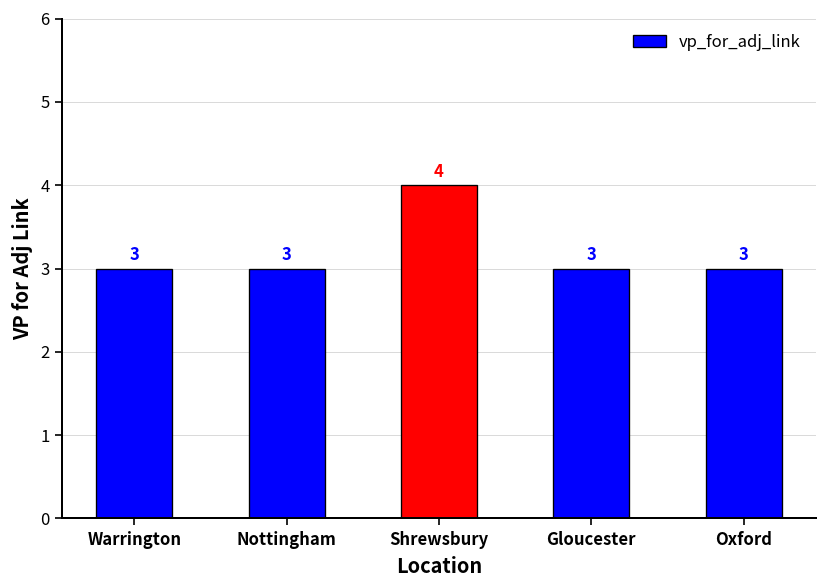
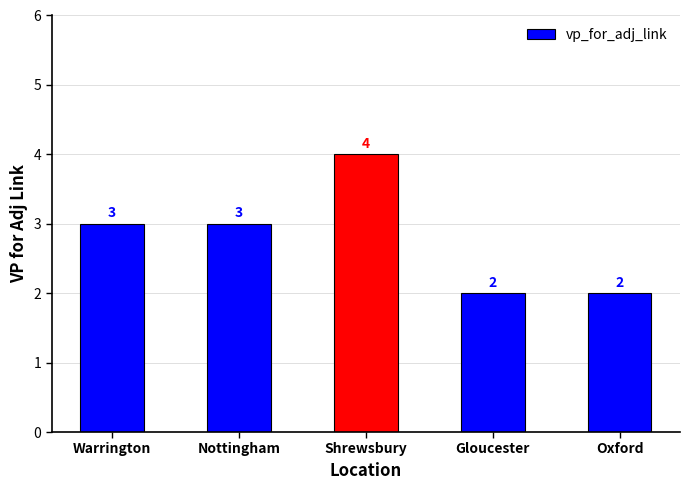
  {
    "Warrington": 3,
    "Nottingham": 3,
    "Shrewsbury": 4,
-   "Gloucester": 3,
-   "Oxford": 3
+   "Gloucester": 2,
+   "Oxford": 2
  }
